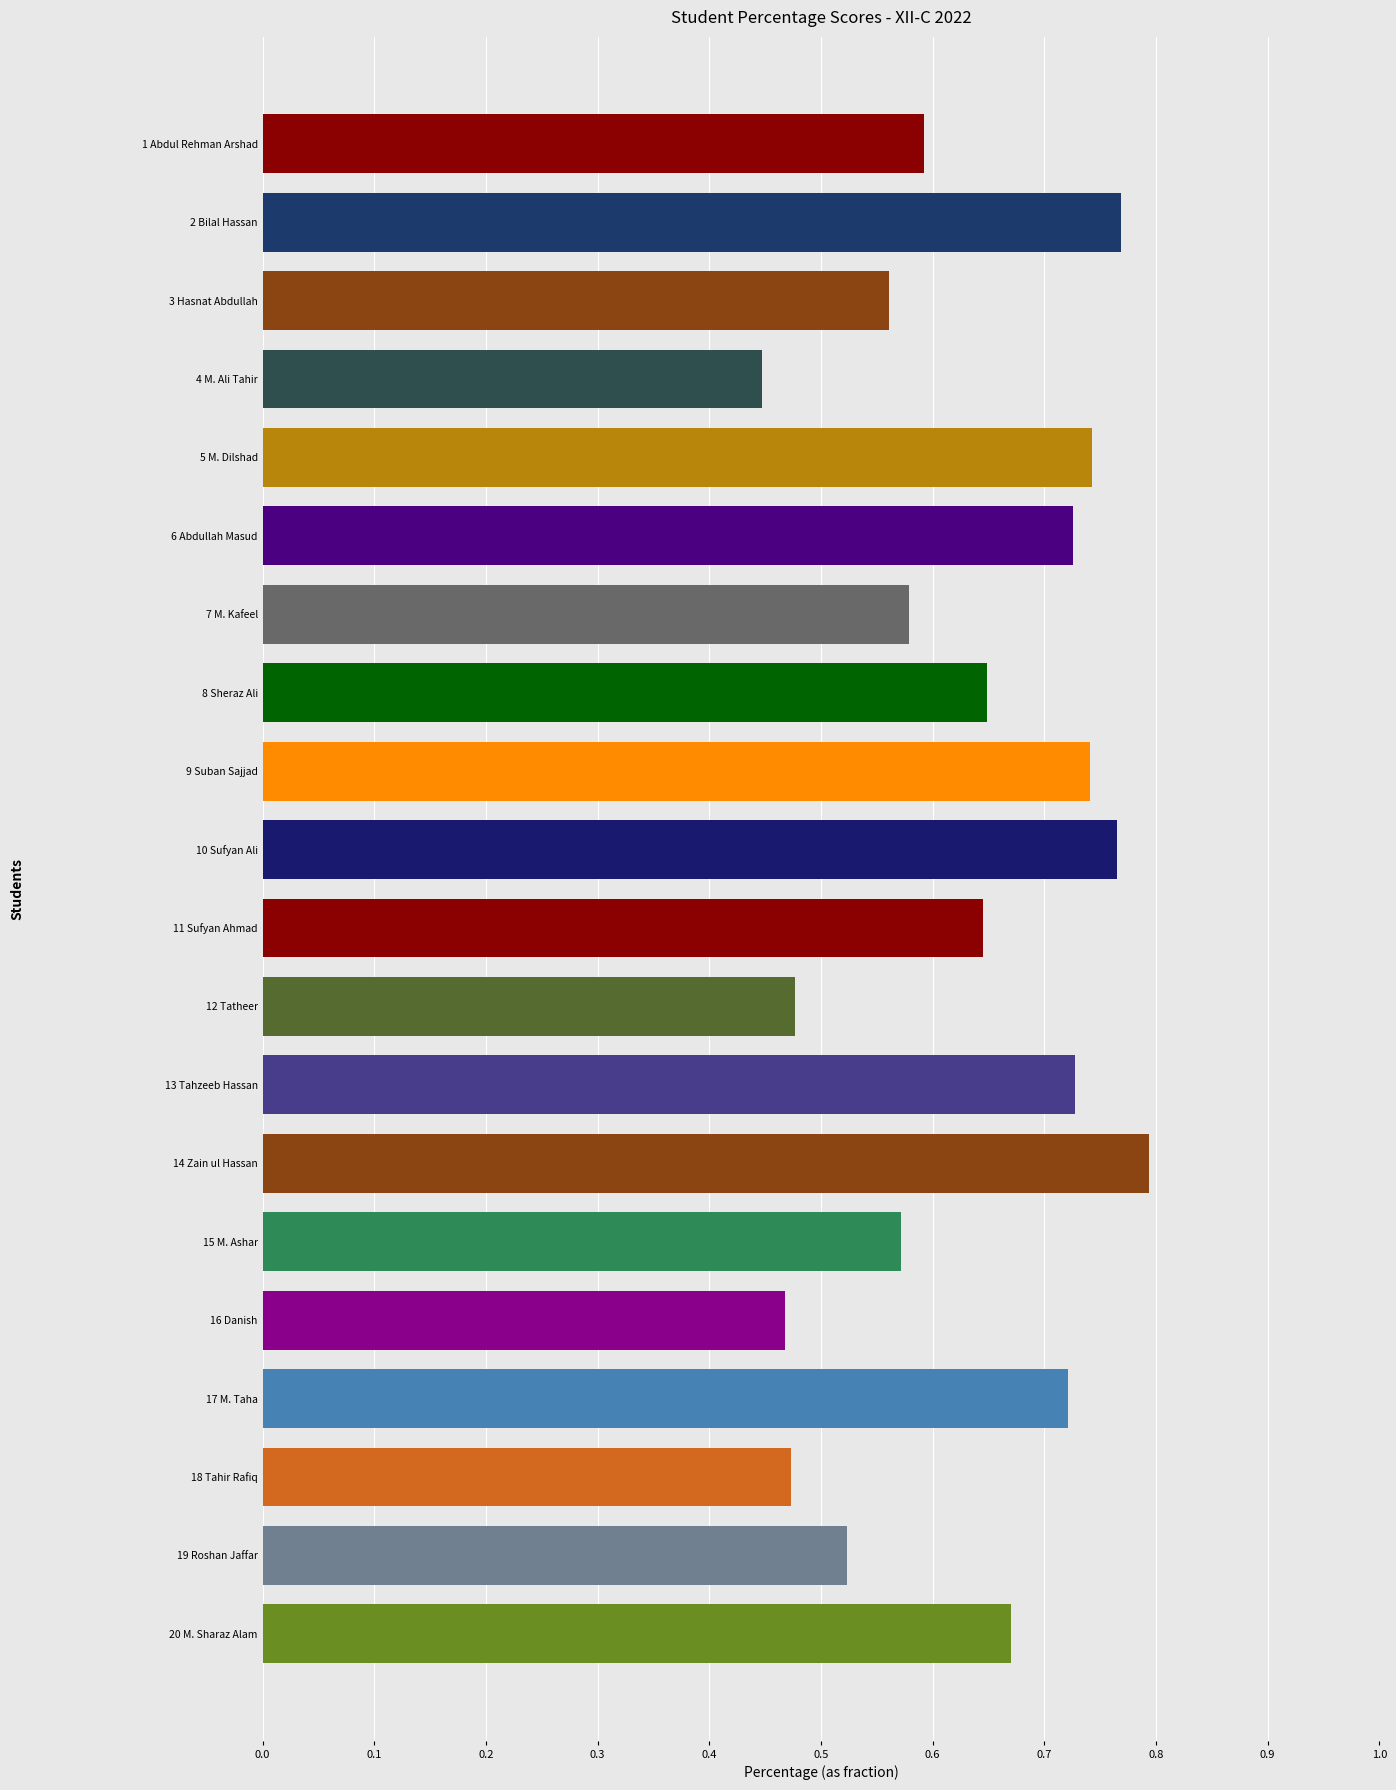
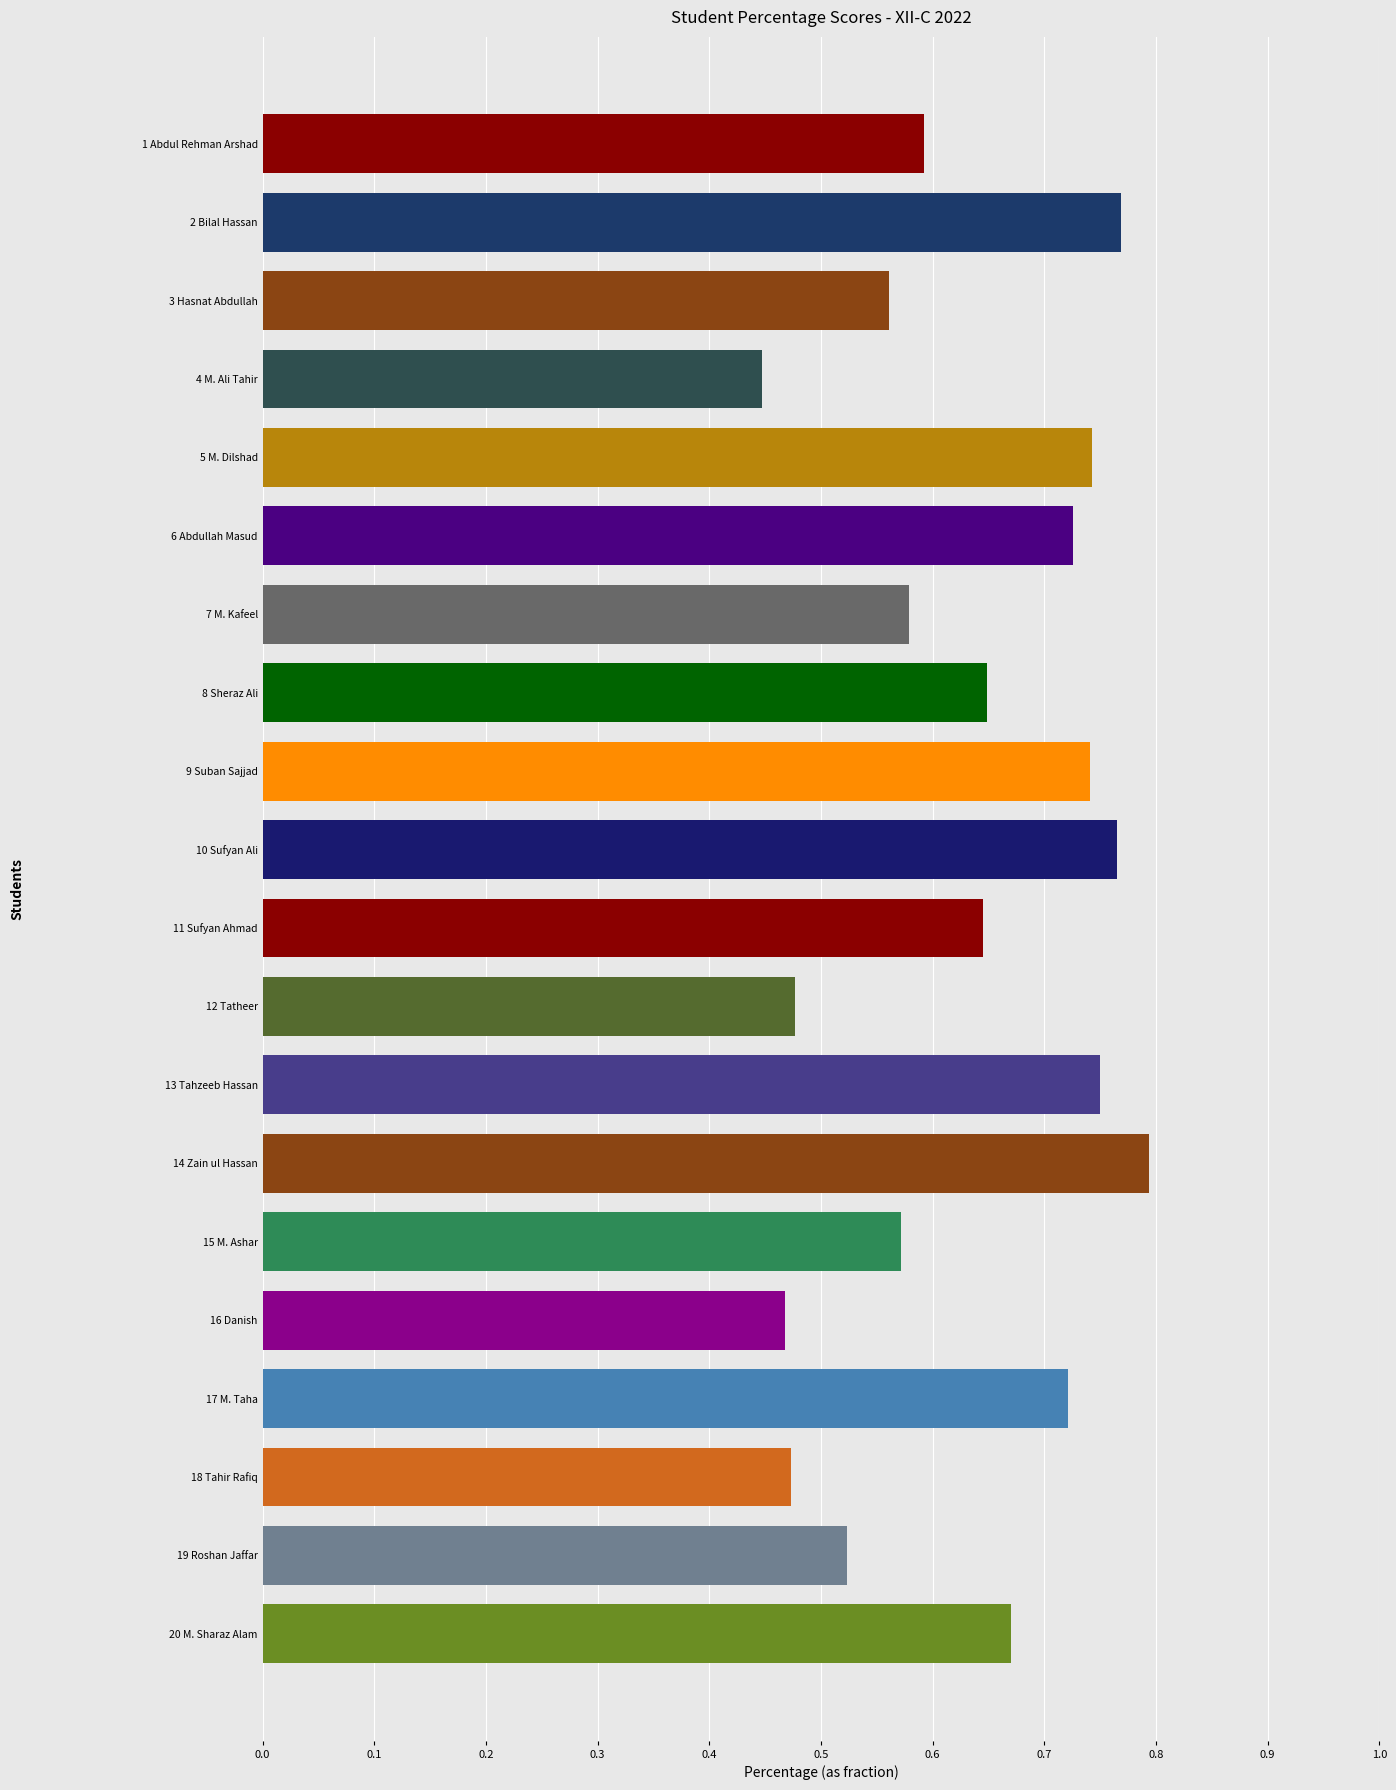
  {
    "1 Abdul Rehman Arshad": 0.592,
    "2 Bilal Hassan": 0.769,
    "3 Hasnat Abdullah": 0.561,
    "4 M. Ali Tahir": 0.447,
    "5 M. Dilshad": 0.743,
    "6 Abdullah Masud": 0.725,
    "7 M. Kafeel": 0.578,
    "8 Sheraz Ali": 0.649,
    "9 Suban Sajjad": 0.741,
    "10 Sufyan Ali": 0.765,
    "11 Sufyan Ahmad": 0.645,
    "12 Tatheer": 0.477,
-   "13 Tahzeeb Hassan": 0.728,
+   "13 Tahzeeb Hassan": 0.750,
    "14 Zain ul Hassan": 0.794,
    "15 M. Ashar": 0.572,
    "16 Danish": 0.468,
    "17 M. Taha": 0.722,
    "18 Tahir Rafiq": 0.473,
    "19 Roshan Jaffar": 0.523,
    "20 M. Sharaz Alam": 0.671
  }
